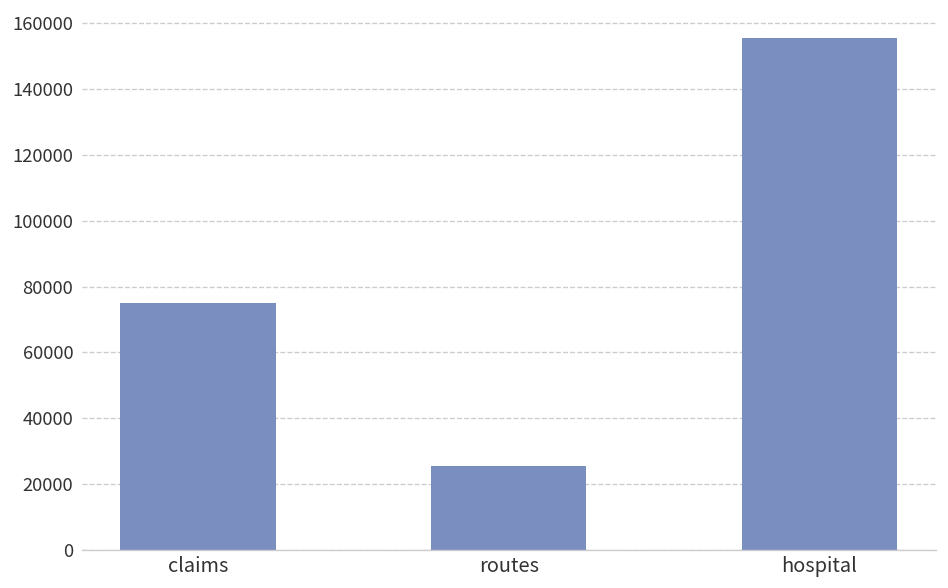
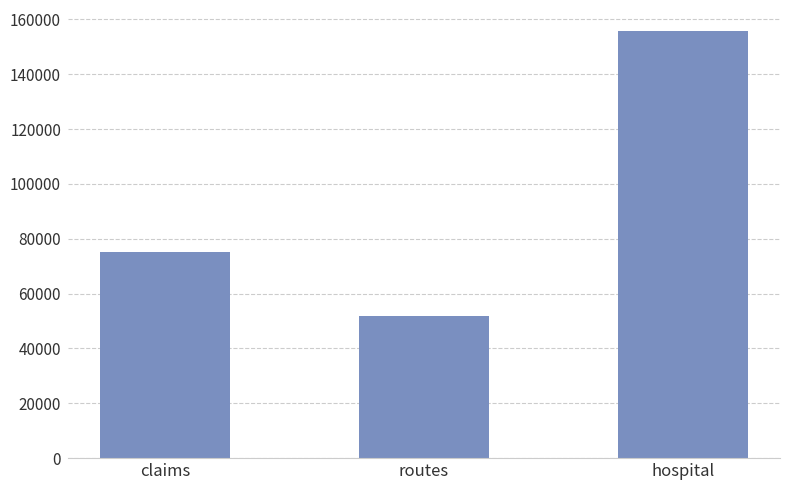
  {
    "claims": 75000,
-   "routes": 25000,
+   "routes": 52000,
    "hospital": 156000
  }
